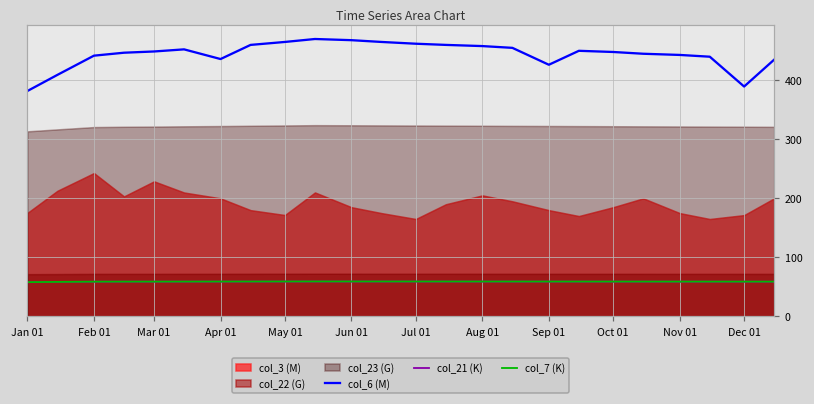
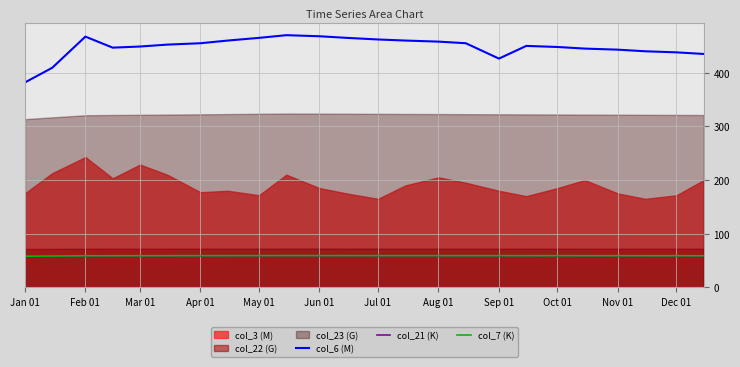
  {
    "col_6 (M)": {
      "Jan 01": 380,
-     "Feb 01": 440,
+     "Feb 01": 470,
      "Mar 01": 450,
-     "Apr 01": 440,
+     "Apr 01": 460,
      "May 01": 470,
      "Jun 01": 470,
      "Jul 01": 460,
      "Aug 01": 460,
      "Sep 01": 430,
      "Oct 01": 450,
      "Nov 01": 440,
-     "Dec 01": 390
+     "Dec 01": 440
    },
    "col_3 (M)": {
      "Jan 01": 180,
      "Feb 01": 240,
      "Mar 01": 230,
-     "Apr 01": 200,
+     "Apr 01": 180,
      "May 01": 170,
      "Jun 01": 190,
      "Jul 01": 170,
      "Aug 01": 210,
      "Sep 01": 180,
      "Oct 01": 190,
      "Nov 01": 180,
      "Dec 01": 170
    },
    "col_7 (K)": {
      "Jan 01": 60,
      "Feb 01": 60,
      "Mar 01": 60,
      "Apr 01": 60,
      "May 01": 60,
      "Jun 01": 60,
      "Jul 01": 60,
      "Aug 01": 60,
      "Sep 01": 60,
      "Oct 01": 60,
      "Nov 01": 60,
      "Dec 01": 60
    },
    "col_22 (G)": {
      "Jan 01": 70,
      "Feb 01": 70,
      "Mar 01": 70,
      "Apr 01": 70,
      "May 01": 70,
      "Jun 01": 70,
      "Jul 01": 70,
      "Aug 01": 70,
      "Sep 01": 70,
      "Oct 01": 70,
      "Nov 01": 70,
      "Dec 01": 70
    },
    "col_23 (G)": {
      "Jan 01": 310,
      "Feb 01": 320,
      "Mar 01": 320,
      "Apr 01": 320,
      "May 01": 320,
      "Jun 01": 320,
      "Jul 01": 320,
      "Aug 01": 320,
      "Sep 01": 320,
      "Oct 01": 320,
      "Nov 01": 320,
      "Dec 01": 320
    }
  }
